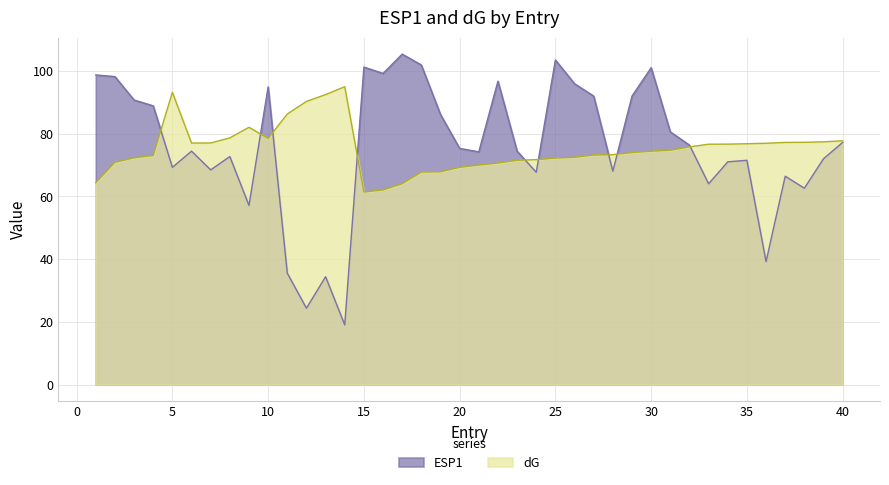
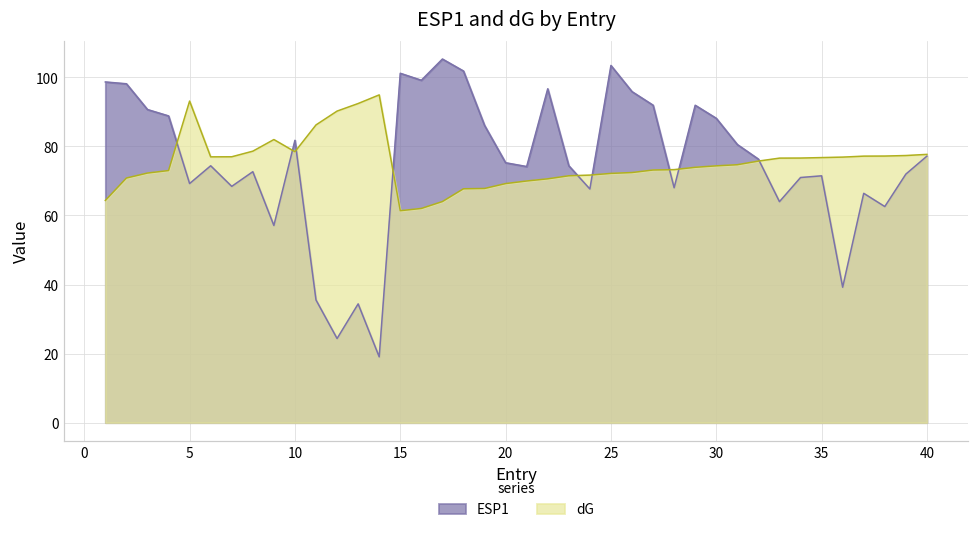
  {
    "ESP1": {
      "5": 69,
-     "10": 95,
+     "10": 82,
      "15": 101,
      "20": 75,
      "25": 103,
-     "30": 101,
+     "30": 88,
      "35": 71
    },
    "dG": {
      "5": 93,
      "10": 78,
      "15": 61,
      "20": 69,
      "25": 72,
      "30": 74,
      "35": 77
    }
  }
